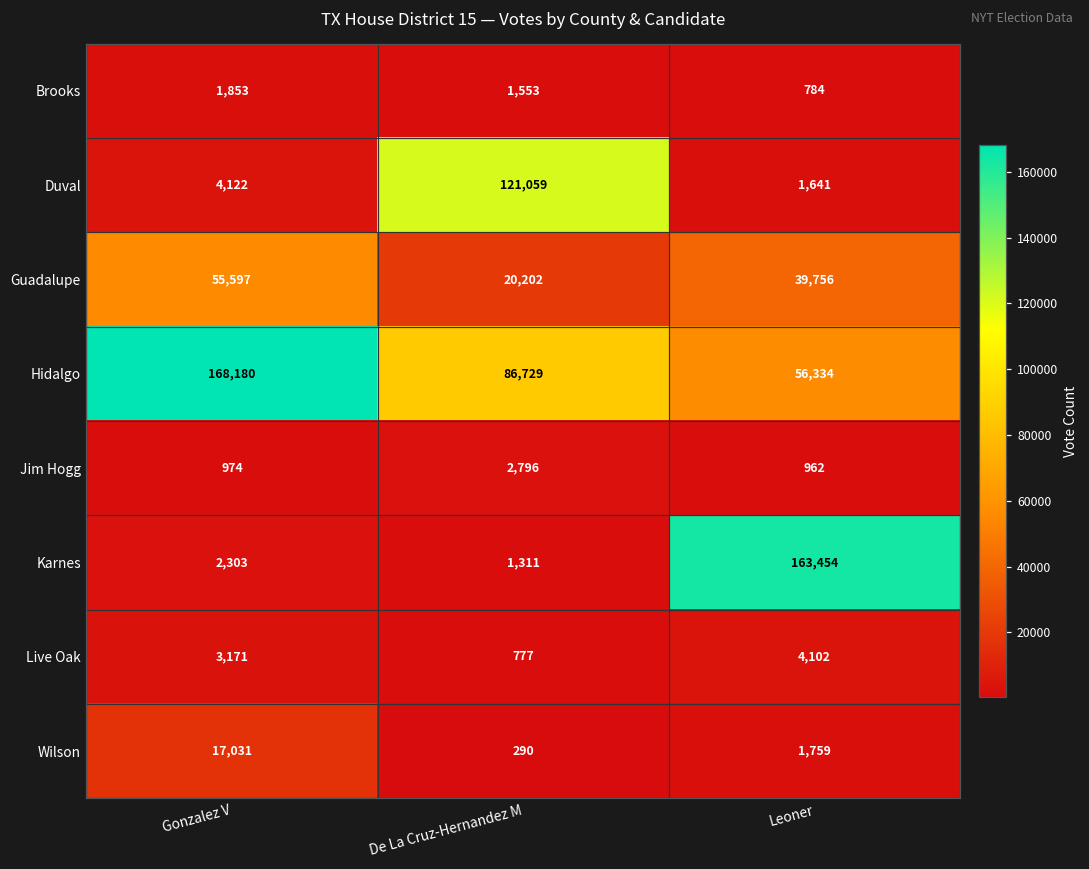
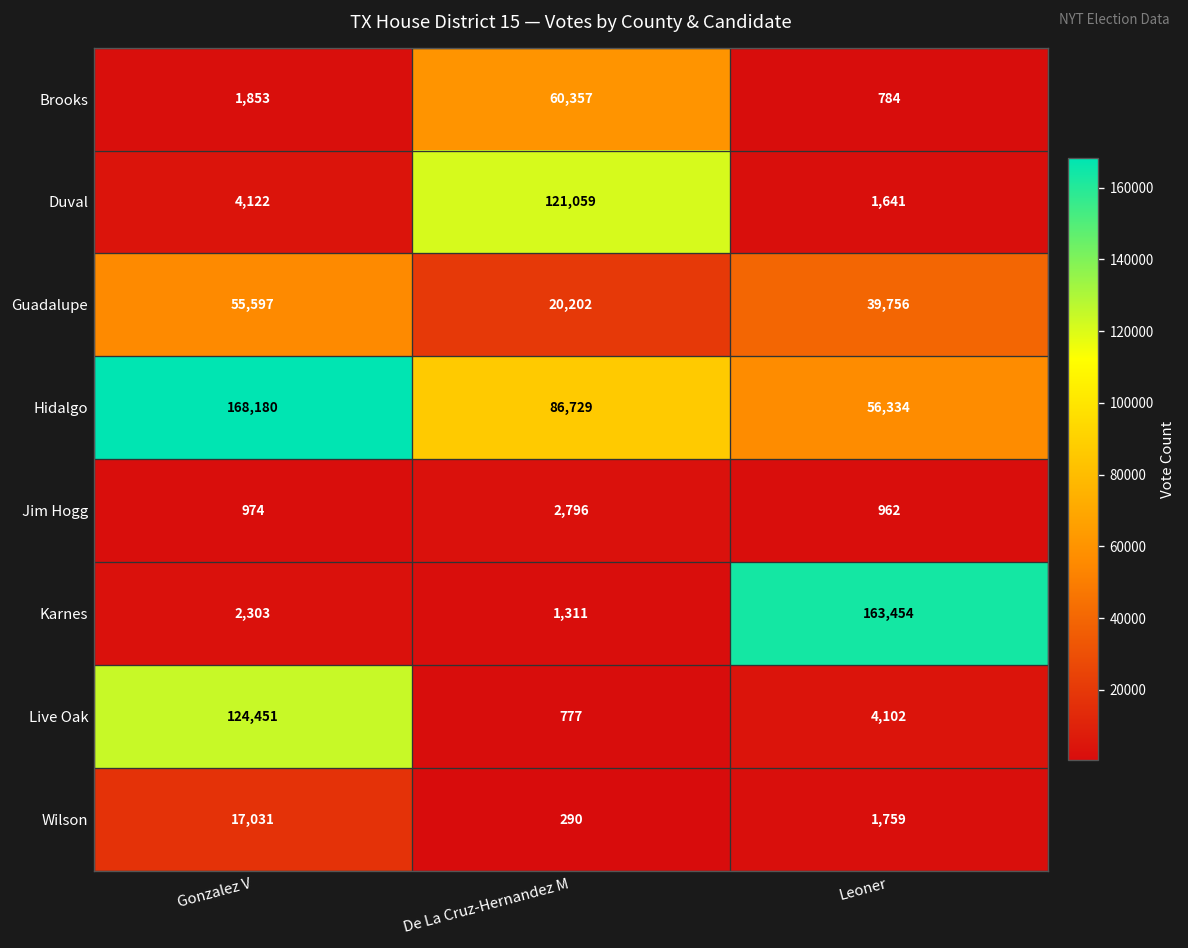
  {
    "Brooks": {
      "Gonzalez V": "1,853",
-     "De La Cruz-Hernandez M": "1,553",
+     "De La Cruz-Hernandez M": "60,357",
      "Leoner": "784"
    },
    "Duval": {
      "Gonzalez V": "4,122",
      "De La Cruz-Hernandez M": "121,059",
      "Leoner": "1,641"
    },
    "Guadalupe": {
      "Gonzalez V": "55,597",
      "De La Cruz-Hernandez M": "20,202",
      "Leoner": "39,756"
    },
    "Hidalgo": {
      "Gonzalez V": "168,180",
      "De La Cruz-Hernandez M": "86,729",
      "Leoner": "56,334"
    },
    "Jim Hogg": {
      "Gonzalez V": "974",
      "De La Cruz-Hernandez M": "2,796",
      "Leoner": "962"
    },
    "Karnes": {
      "Gonzalez V": "2,303",
      "De La Cruz-Hernandez M": "1,311",
      "Leoner": "163,454"
    },
    "Live Oak": {
-     "Gonzalez V": "3,171",
+     "Gonzalez V": "124,451",
      "De La Cruz-Hernandez M": "777",
      "Leoner": "4,102"
    },
    "Wilson": {
      "Gonzalez V": "17,031",
      "De La Cruz-Hernandez M": "290",
      "Leoner": "1,759"
    }
  }
